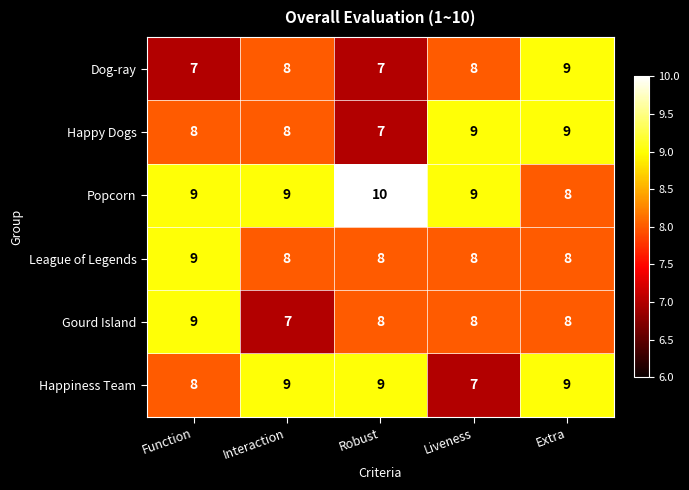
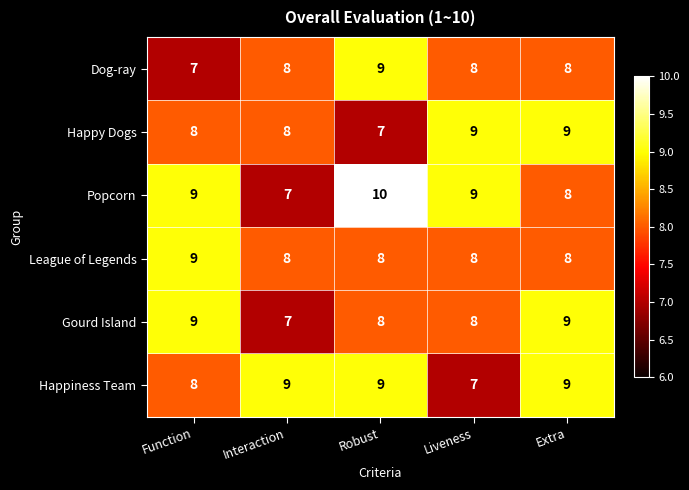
  {
    "Dog-ray": {
      "Function": 7,
      "Interaction": 8,
-     "Robust": 7,
+     "Robust": 9,
      "Liveness": 8,
-     "Extra": 9
+     "Extra": 8
    },
    "Happy Dogs": {
      "Function": 8,
      "Interaction": 8,
      "Robust": 7,
      "Liveness": 9,
      "Extra": 9
    },
    "Popcorn": {
      "Function": 9,
-     "Interaction": 9,
+     "Interaction": 7,
      "Robust": 10,
      "Liveness": 9,
      "Extra": 8
    },
    "League of Legends": {
      "Function": 9,
      "Interaction": 8,
      "Robust": 8,
      "Liveness": 8,
      "Extra": 8
    },
    "Gourd Island": {
      "Function": 9,
      "Interaction": 7,
      "Robust": 8,
      "Liveness": 8,
-     "Extra": 8
+     "Extra": 9
    },
    "Happiness Team": {
      "Function": 8,
      "Interaction": 9,
      "Robust": 9,
      "Liveness": 7,
      "Extra": 9
    }
  }
